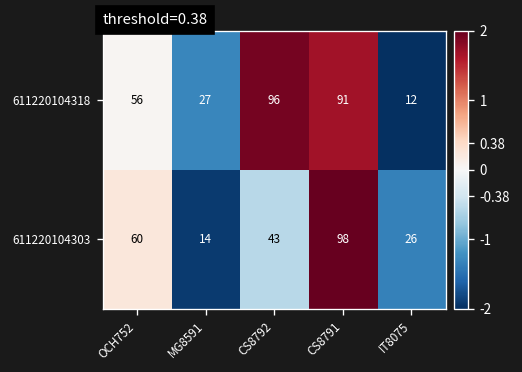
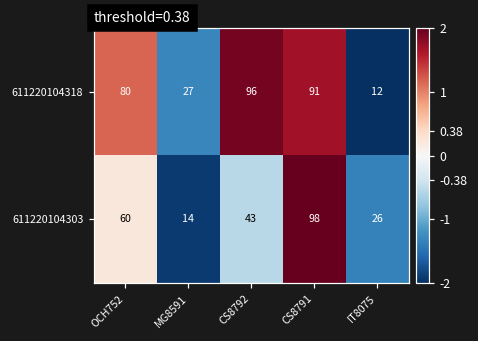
  {
    "611220104318": {
-     "OCH752": 56,
+     "OCH752": 80,
      "MG8591": 27,
      "CS8792": 96,
      "CS8791": 91,
      "IT8075": 12
    },
    "611220104303": {
      "OCH752": 60,
      "MG8591": 14,
      "CS8792": 43,
      "CS8791": 98,
      "IT8075": 26
    }
  }
